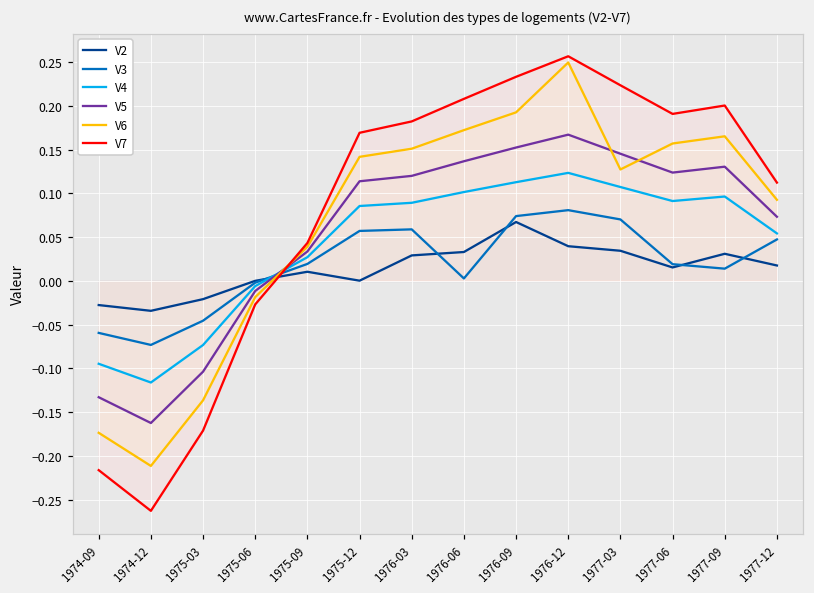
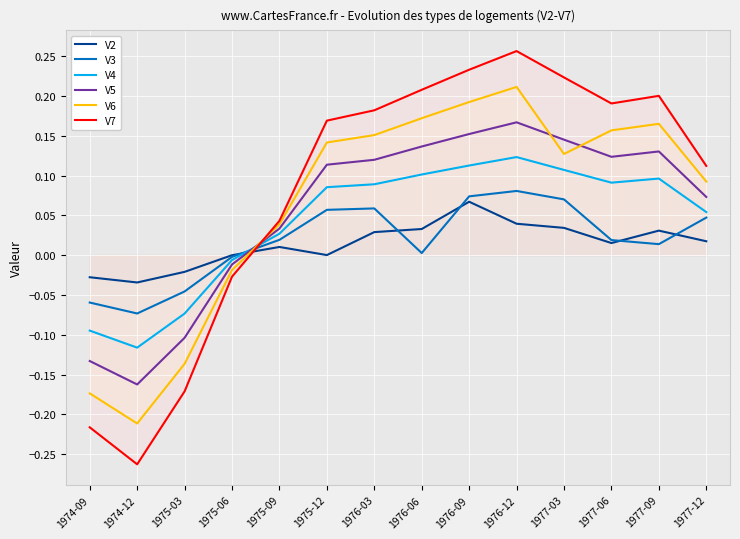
  {
    "V2": {
      "1974-09": -0.03,
      "1974-12": -0.03,
      "1975-03": -0.02
    },
    "V3": {
      "1974-09": -0.06,
      "1974-12": -0.07,
      "1975-03": -0.05
    },
    "V4": {
      "1974-09": -0.09,
      "1974-12": -0.12,
      "1975-03": -0.07,
      "1975-06": -0.01
    },
    "V5": {
      "1974-09": -0.13,
      "1974-12": -0.16,
      "1975-03": -0.10,
      "1975-06": -0.01
    },
    "V6": {
      "1974-09": -0.17,
      "1974-12": -0.21,
      "1975-03": -0.14,
      "1975-06": -0.02,
-     "1976-12": 0.25
+     "1976-12": 0.21
    },
    "V7": {
      "1974-09": -0.22,
      "1974-12": -0.26,
      "1975-03": -0.17,
      "1975-06": -0.03
    }
  }
